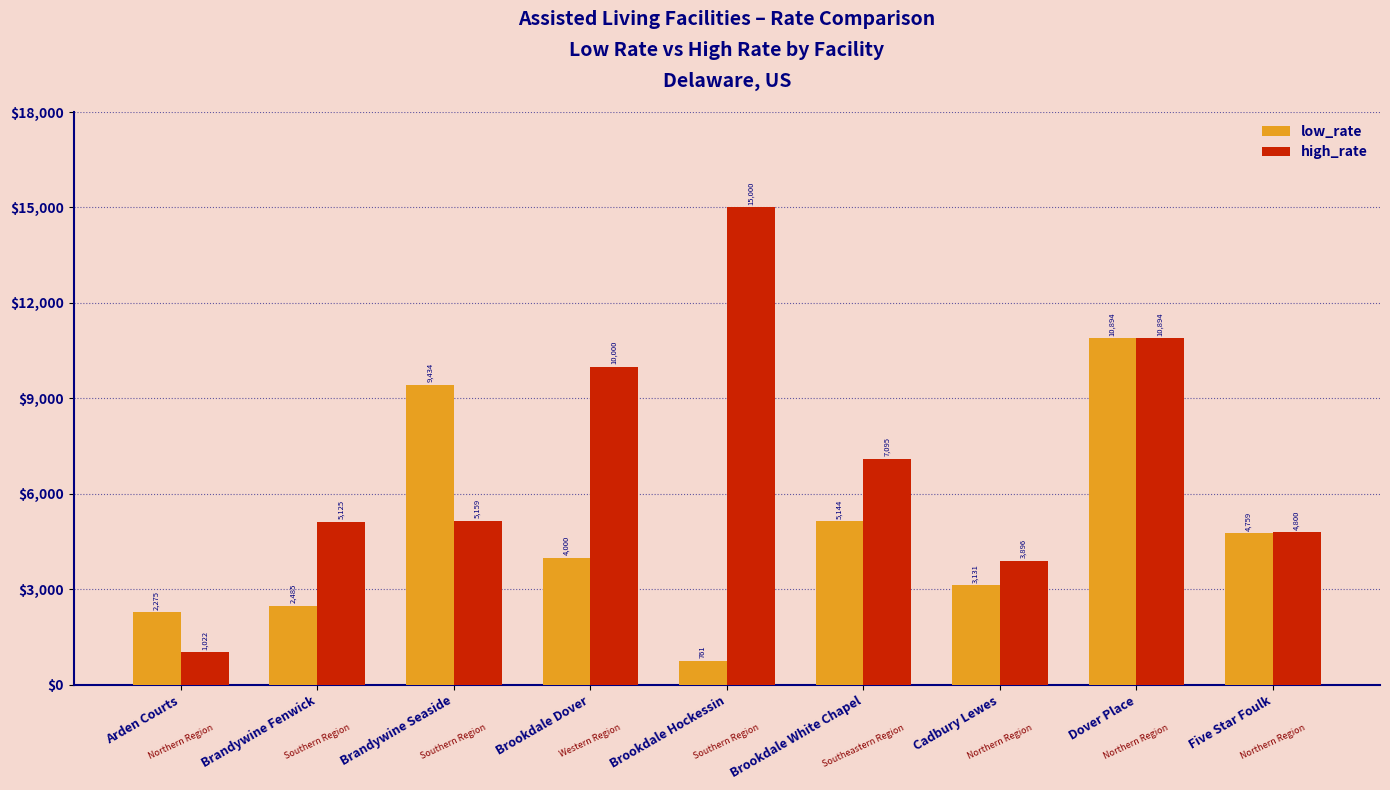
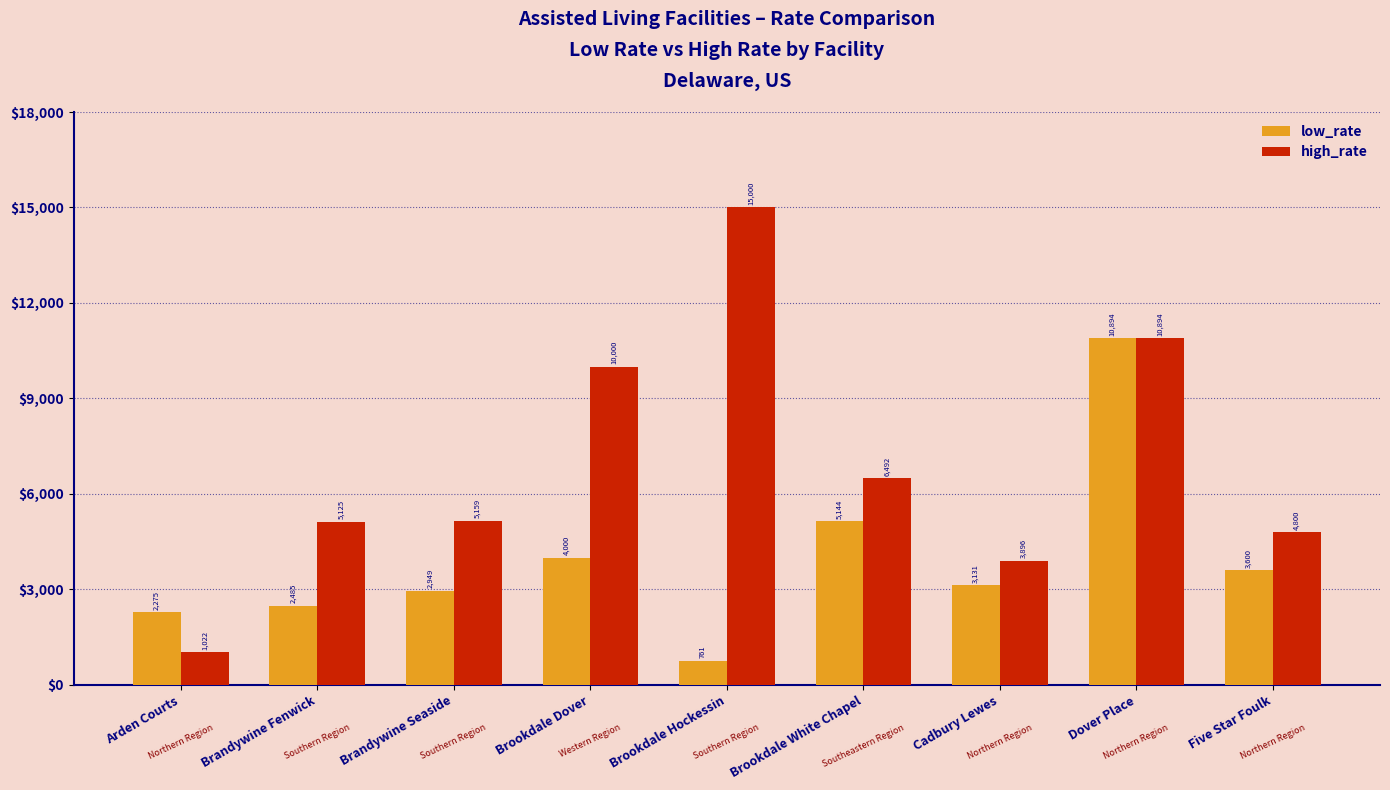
  {
    "low_rate": {
      "Arden Courts": "2,275",
      "Brandywine Fenwick": "2,485",
-     "Brandywine Seaside": "9,434",
+     "Brandywine Seaside": "2,949",
      "Brookdale Dover": "4,000",
      "Brookdale Hockessin": "761",
      "Brookdale White Chapel": "5,144",
      "Cadbury Lewes": "3,131",
      "Dover Place": "10,894",
-     "Five Star Foulk": "4,759"
+     "Five Star Foulk": "3,600"
    },
    "high_rate": {
      "Arden Courts": "1,022",
      "Brandywine Fenwick": "5,125",
      "Brandywine Seaside": "5,159",
      "Brookdale Dover": "10,000",
      "Brookdale Hockessin": "15,000",
-     "Brookdale White Chapel": "7,095",
+     "Brookdale White Chapel": "6,492",
      "Cadbury Lewes": "3,896",
      "Dover Place": "10,894",
      "Five Star Foulk": "4,800"
    }
  }
